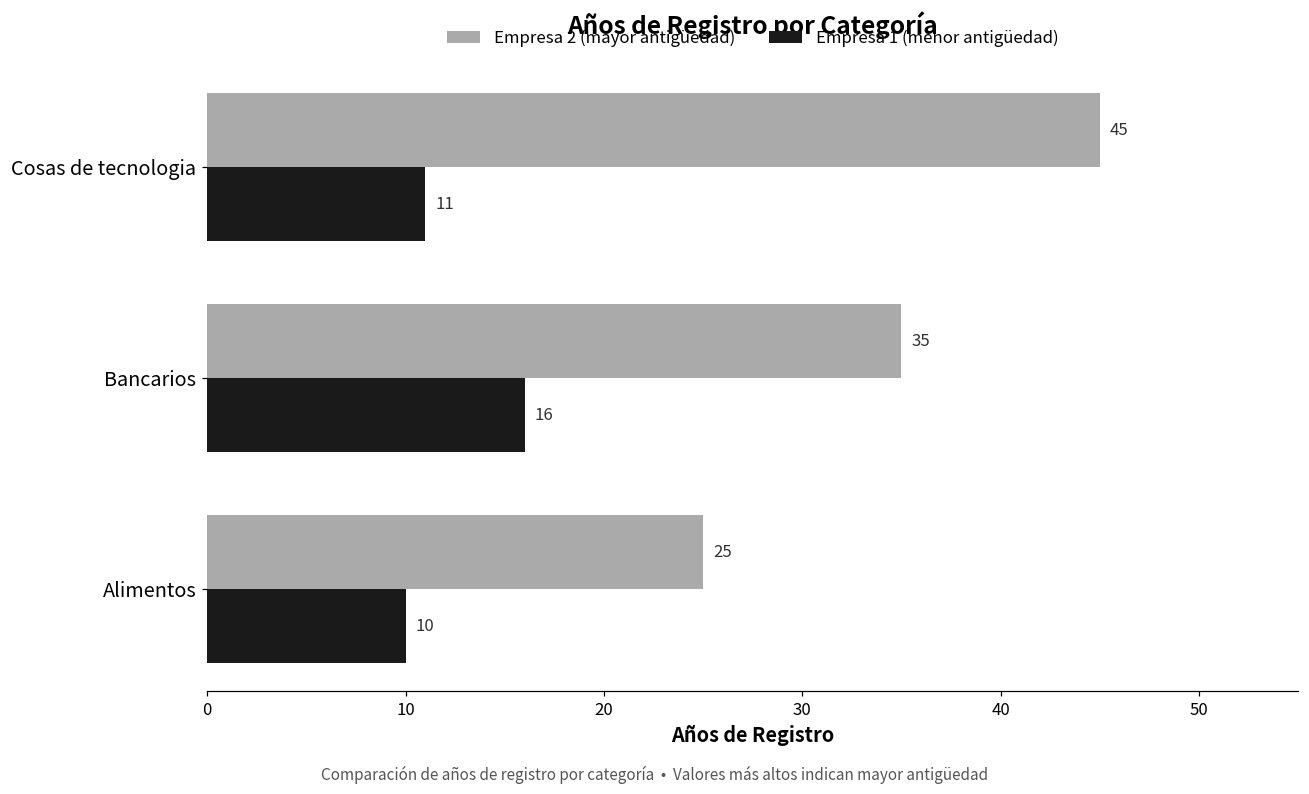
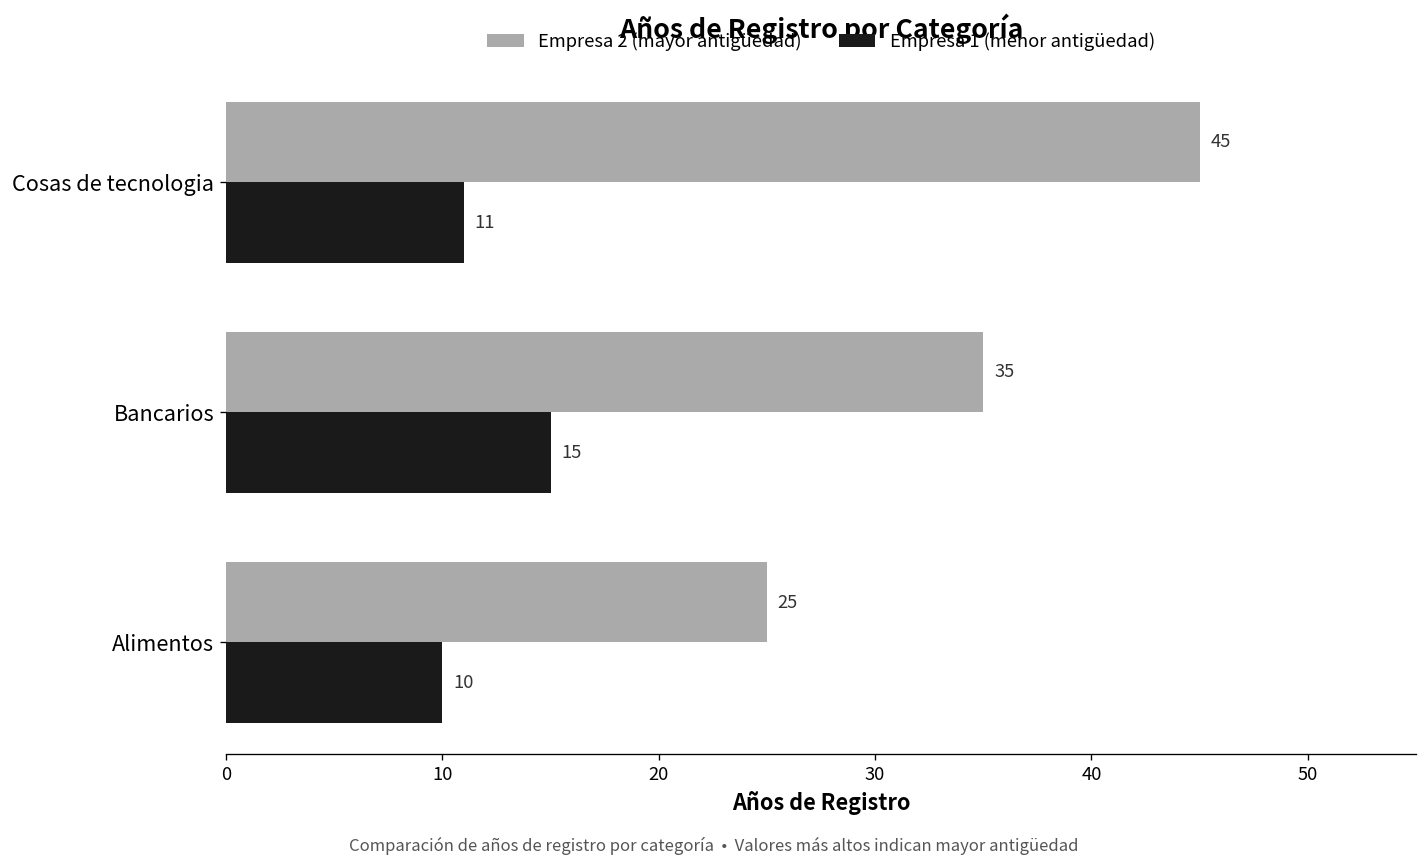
  {
    "Empresa 2 (mayor antigüedad)": {
      "Cosas de tecnologia": 45,
      "Bancarios": 35,
      "Alimentos": 25
    },
    "Empresa 1 (menor antigüedad)": {
      "Cosas de tecnologia": 11,
-     "Bancarios": 16,
+     "Bancarios": 15,
      "Alimentos": 10
    }
  }
